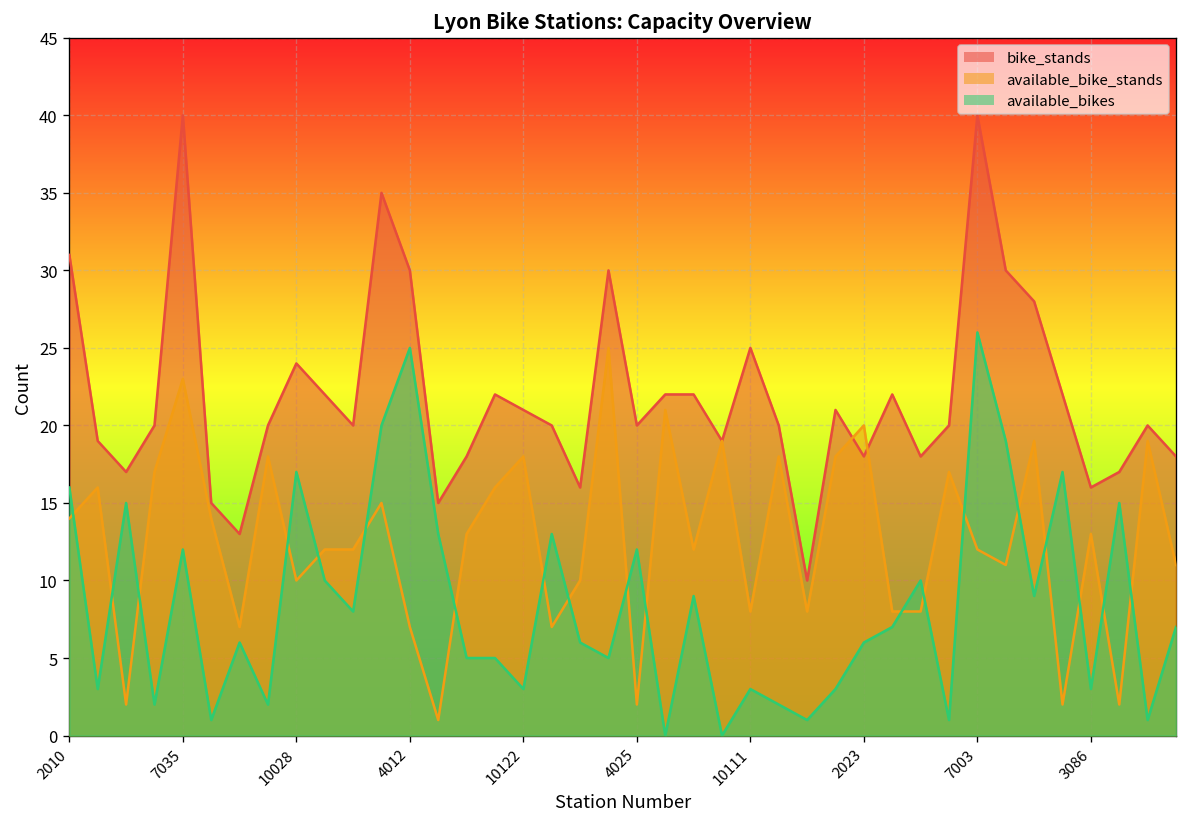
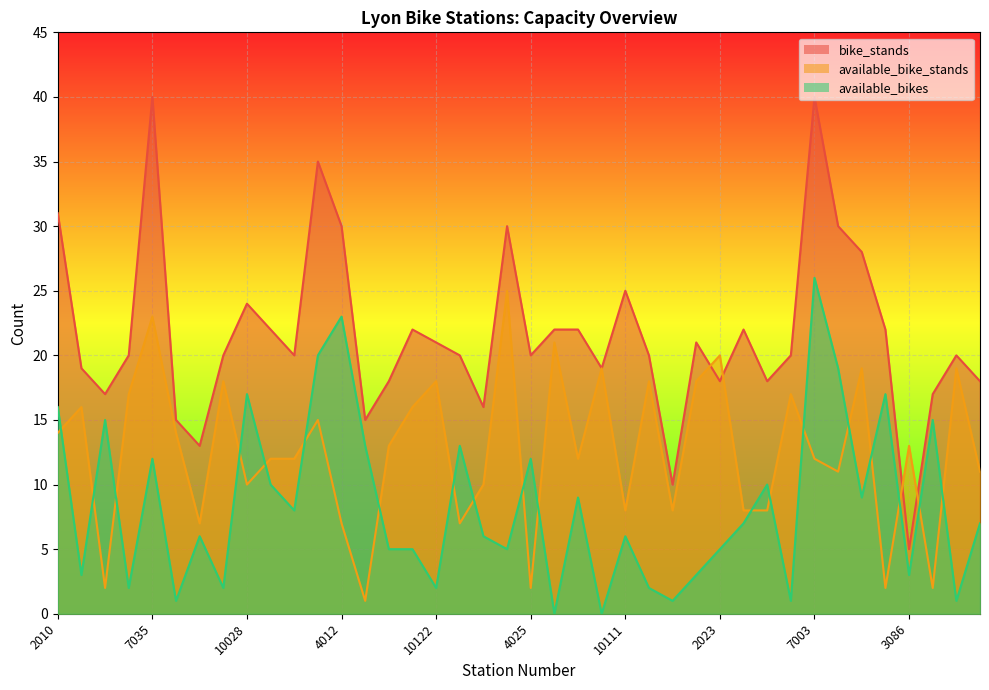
  {
    "bike_stands": {
      "2010": 31,
      "7035": 40,
      "10028": 24,
      "4012": 30,
      "10122": 21,
      "4025": 20,
      "10111": 25,
      "2023": 18,
-     "3086": 16
+     "3086": 5
    },
    "available_bike_stands": {
      "2010": 14,
      "7035": 23,
      "10028": 10,
      "4012": 7,
      "10122": 18,
      "4025": 2,
      "10111": 8,
      "2023": 20,
      "7003": 12,
      "3086": 13
    },
    "available_bikes": {
      "2010": 16,
      "7035": 12,
      "10028": 17,
-     "4012": 25,
-     "10122": 3,
+     "4012": 23,
+     "10122": 2,
      "4025": 12,
-     "10111": 3,
-     "2023": 6,
+     "10111": 6,
+     "2023": 5,
      "7003": 26,
      "3086": 3
    }
  }
